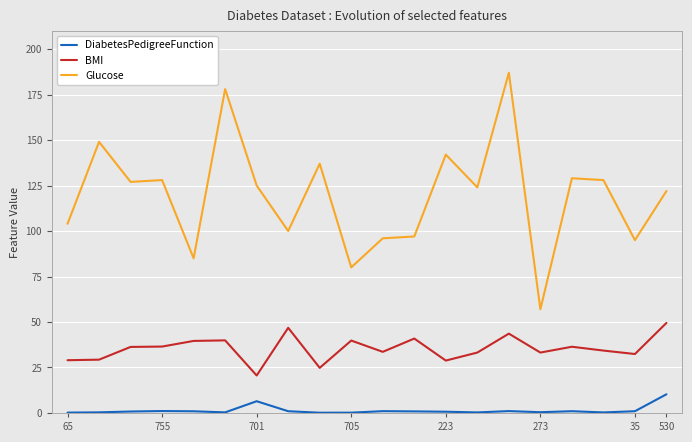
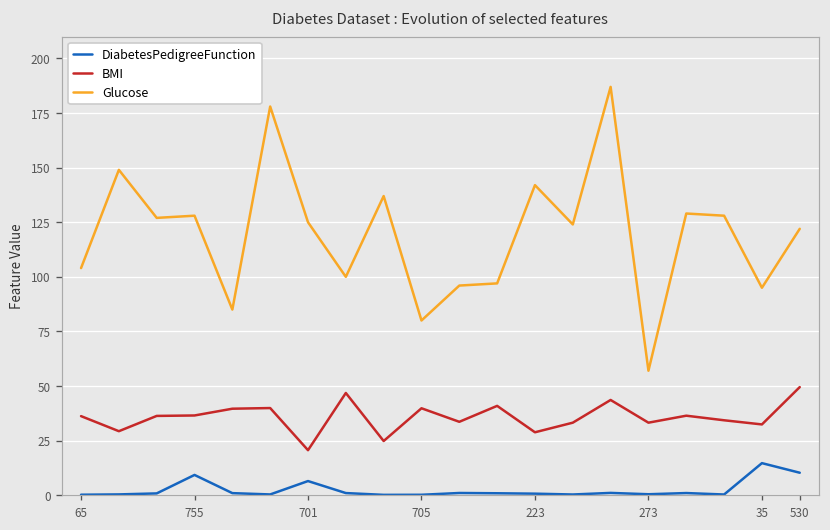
  {
    "DiabetesPedigreeFunction": {
      "65": 0,
-     "755": 1,
+     "755": 9,
      "701": 6,
      "705": 0,
      "223": 1,
      "273": 0,
-     "35": 1,
+     "35": 15,
      "530": 10
    },
    "BMI": {
-     "65": 29,
+     "65": 36,
      "755": 37,
      "701": 21,
      "705": 40,
      "223": 29,
      "273": 33,
      "35": 32,
      "530": 50
    },
    "Glucose": {
      "65": 104,
      "755": 128,
      "701": 125,
      "705": 80,
      "223": 142,
      "273": 57,
      "35": 95,
      "530": 122
    }
  }
